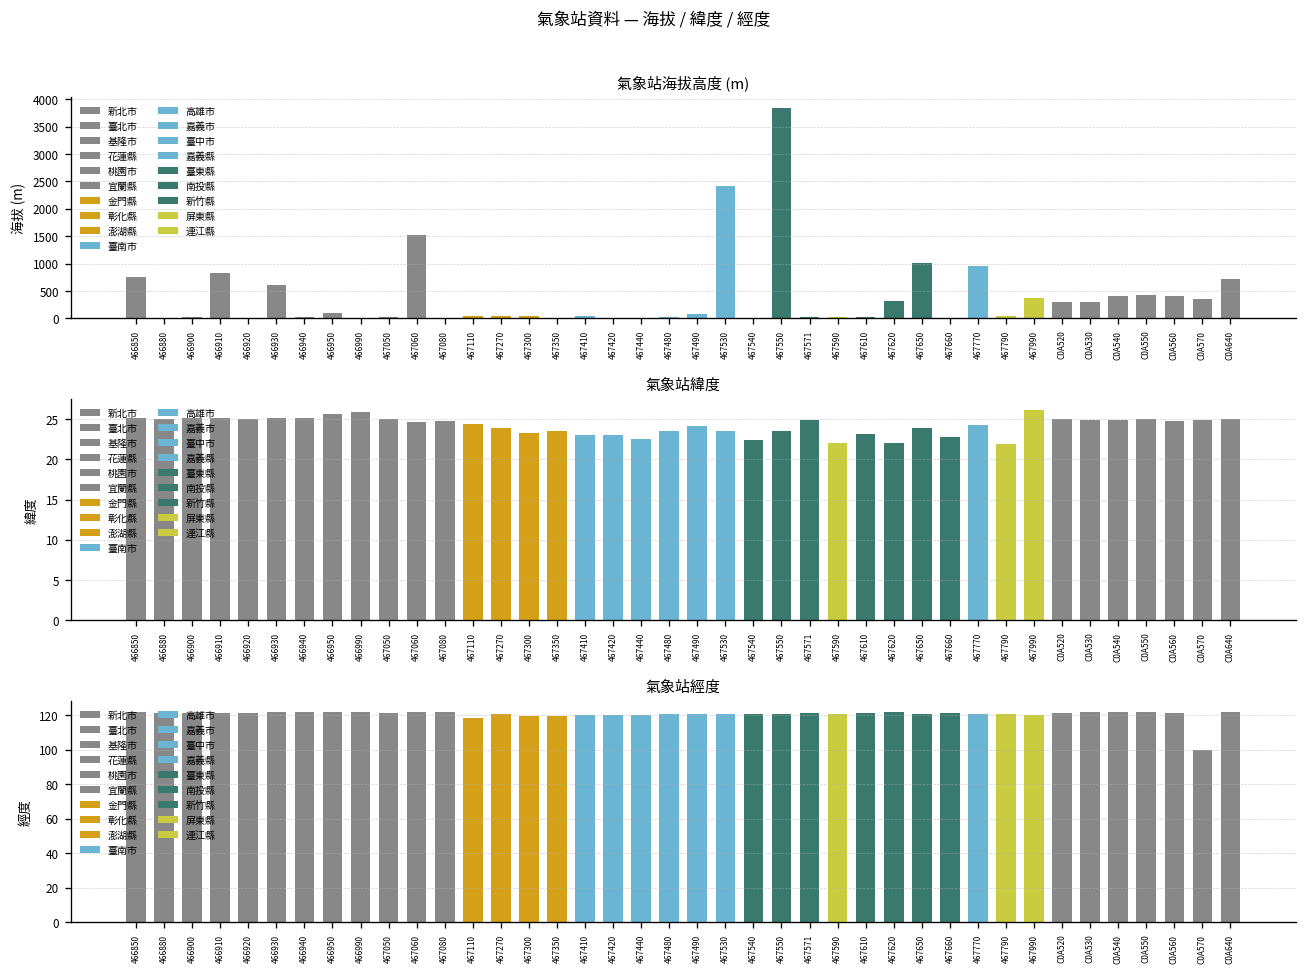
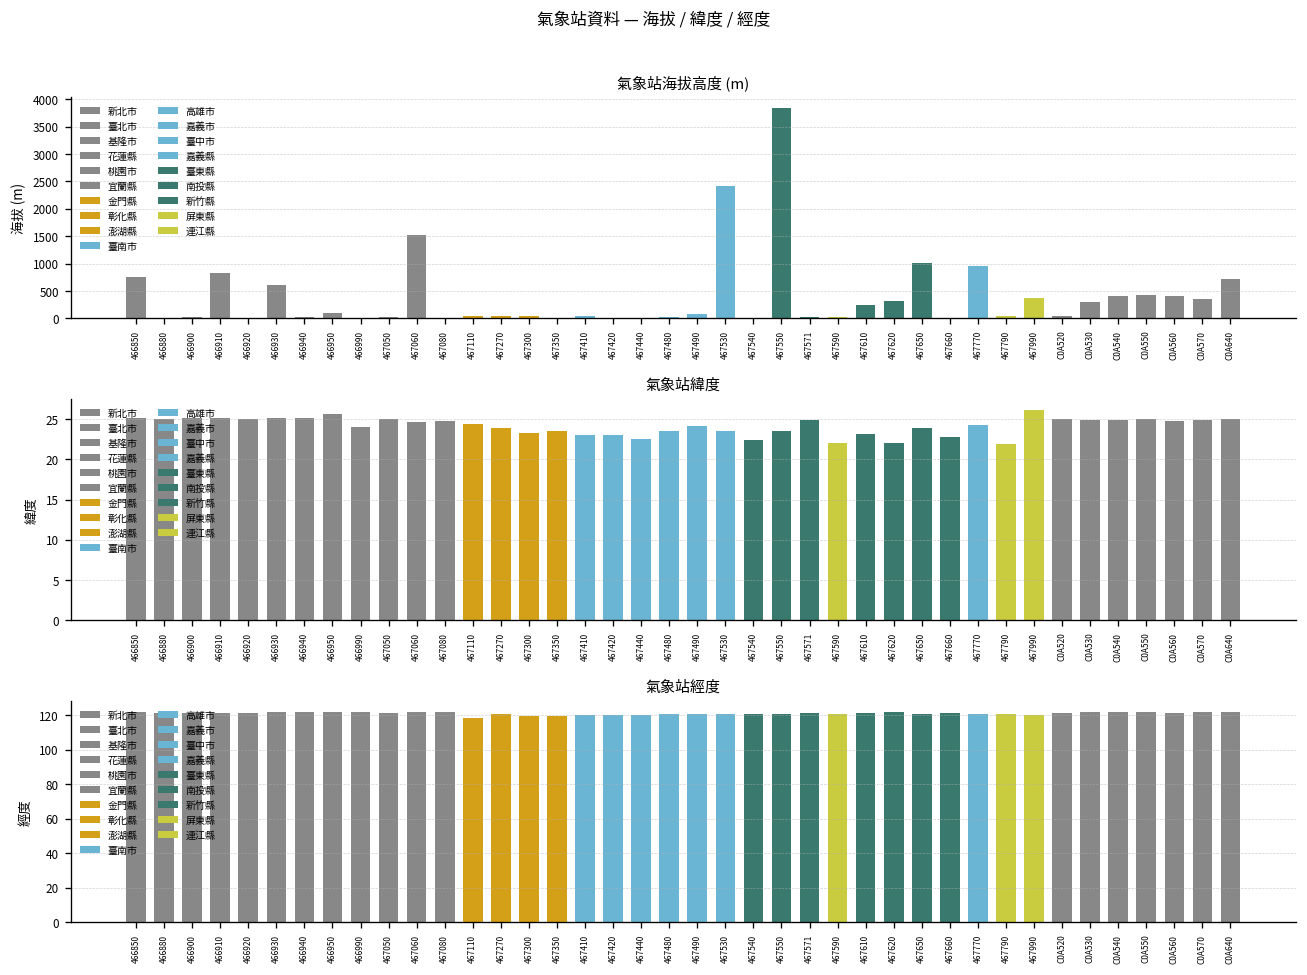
  {
    "氣象站海拔高度 (m)": {
      "466850": 800,
      "466910": 800,
      "466930": 600,
      "466950": 100,
      "467060": 1500,
      "467490": 100,
      "467530": 2400,
      "467550": 3800,
-     "467610": 0,
+     "467610": 200,
      "467620": 300,
      "467650": 1000,
      "467770": 1000,
      "467990": 400,
-     "C0A520": 300,
+     "C0A520": 0,
      "C0A530": 300,
      "C0A540": 400,
      "C0A550": 400,
      "C0A560": 400,
      "C0A570": 400,
      "C0A640": 700
    },
    "氣象站緯度": {
      "466850": 25,
      "466880": 25,
      "466900": 25,
      "466910": 25,
      "466920": 25,
      "466930": 25,
      "466940": 25,
      "466950": 26,
-     "466990": 26,
+     "466990": 24,
      "467050": 25,
      "467060": 25,
      "467080": 25,
      "467110": 24,
      "467270": 24,
      "467300": 23,
      "467350": 24,
      "467410": 23,
      "467420": 23,
      "467440": 23,
      "467480": 23,
      "467490": 24,
      "467530": 24,
      "467540": 22,
      "467550": 23,
      "467571": 25,
      "467590": 22,
      "467610": 23,
      "467620": 22,
      "467650": 24,
      "467660": 23,
      "467770": 24,
      "467790": 22,
      "467990": 26,
      "C0A520": 25,
      "C0A530": 25,
      "C0A540": 25,
      "C0A550": 25,
      "C0A560": 25,
      "C0A570": 25,
      "C0A640": 25
    },
    "氣象站經度": {
      "466850": 122,
      "466880": 121,
      "466900": 121,
      "466910": 122,
      "466920": 122,
      "466930": 122,
      "466940": 122,
      "466950": 122,
      "466990": 122,
      "467050": 121,
      "467060": 122,
      "467080": 122,
      "467110": 118,
      "467270": 121,
      "467300": 120,
      "467350": 120,
      "467410": 120,
      "467420": 120,
      "467440": 120,
      "467480": 120,
      "467490": 121,
      "467530": 121,
      "467540": 121,
      "467550": 121,
      "467571": 121,
      "467590": 121,
      "467610": 121,
      "467620": 122,
      "467650": 121,
      "467660": 121,
      "467770": 121,
      "467790": 121,
      "467990": 120,
      "C0A520": 121,
      "C0A530": 122,
      "C0A540": 122,
      "C0A550": 122,
      "C0A560": 122,
-     "C0A570": 100,
+     "C0A570": 122,
      "C0A640": 122
    }
  }
